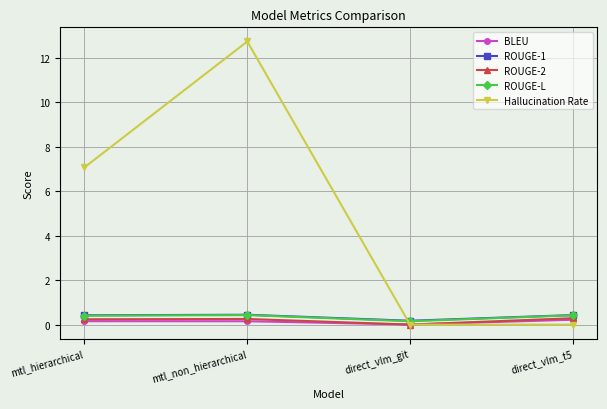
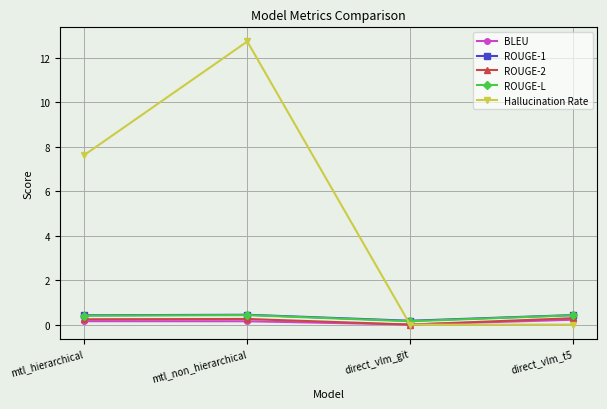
  {
    "Hallucination Rate": {
-     "mtl_hierarchical": 7.1,
+     "mtl_hierarchical": 7.6,
      "mtl_non_hierarchical": 12.7,
      "direct_vlm_t5": 0.0
    }
  }
